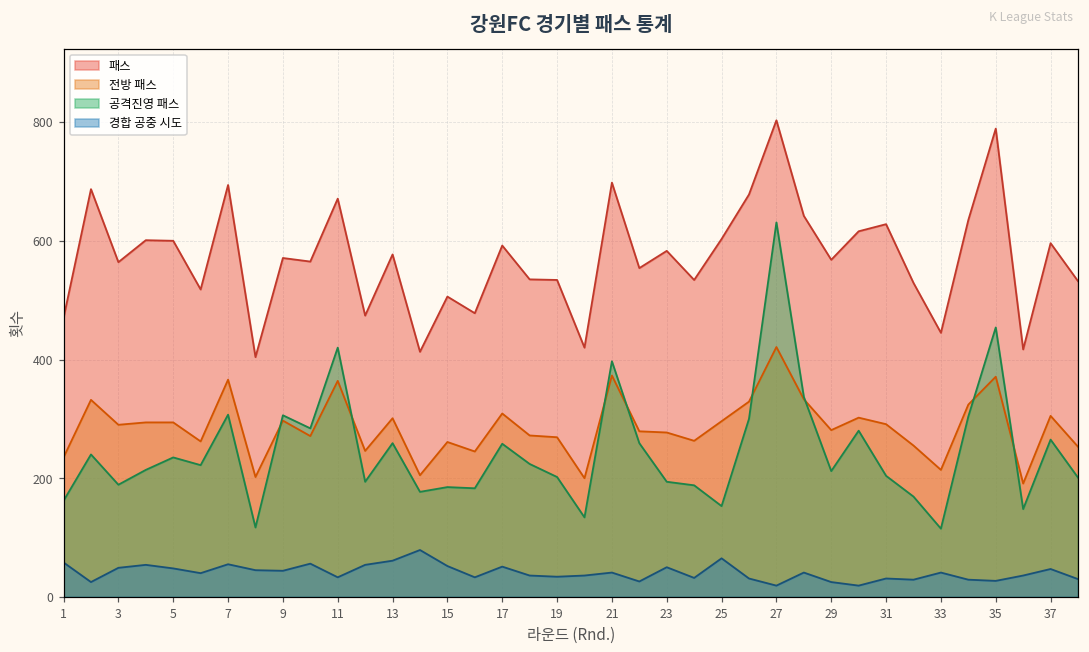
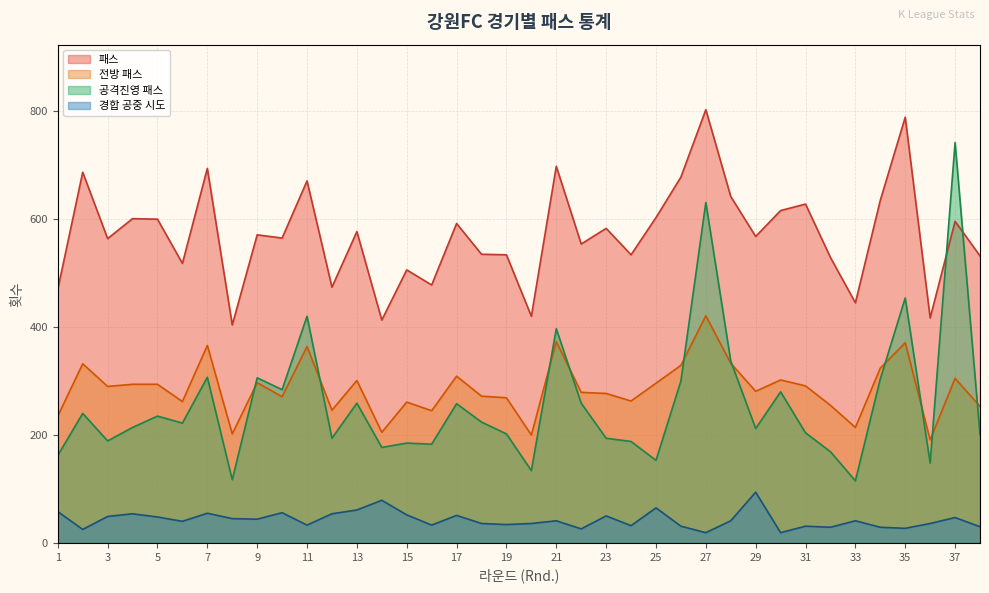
  {
    "공격진영 패스": {
      "1": 160,
      "3": 190,
      "5": 240,
      "7": 310,
      "9": 310,
      "11": 420,
      "13": 260,
      "15": 190,
      "17": 260,
      "19": 200,
      "21": 400,
      "23": 190,
      "25": 150,
      "27": 630,
      "29": 210,
      "31": 200,
      "33": 120,
      "35": 450,
-     "37": 270
+     "37": 740
    },
    "경합 공중 시도": {
      "1": 60,
      "3": 50,
      "5": 50,
      "7": 60,
      "9": 40,
      "11": 30,
      "13": 60,
      "15": 50,
      "17": 50,
      "19": 30,
      "21": 40,
      "23": 50,
      "25": 70,
      "27": 20,
-     "29": 30,
+     "29": 90,
      "31": 30,
      "33": 40,
      "35": 30,
      "37": 50
    }
  }
